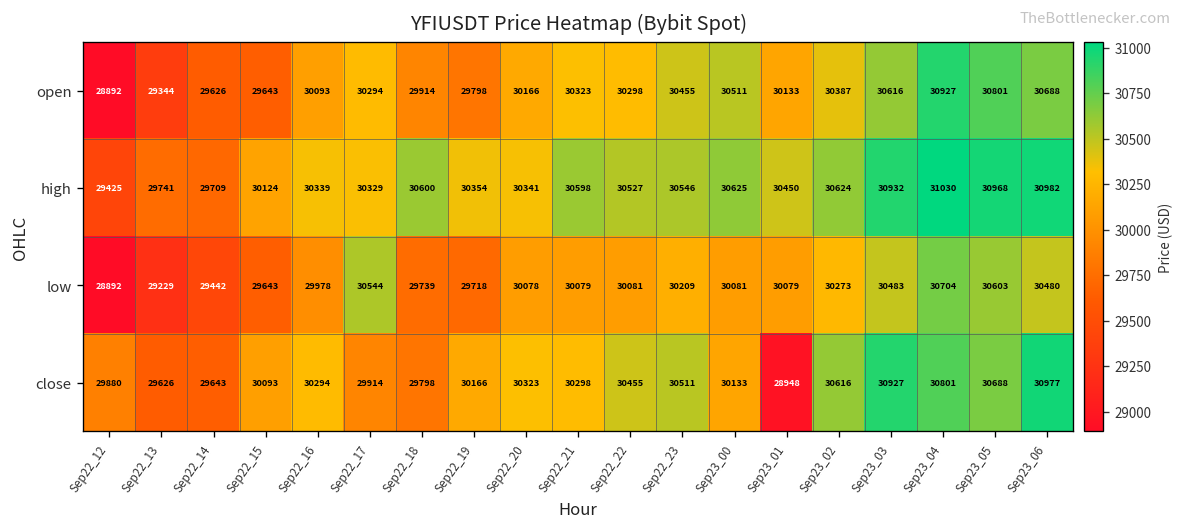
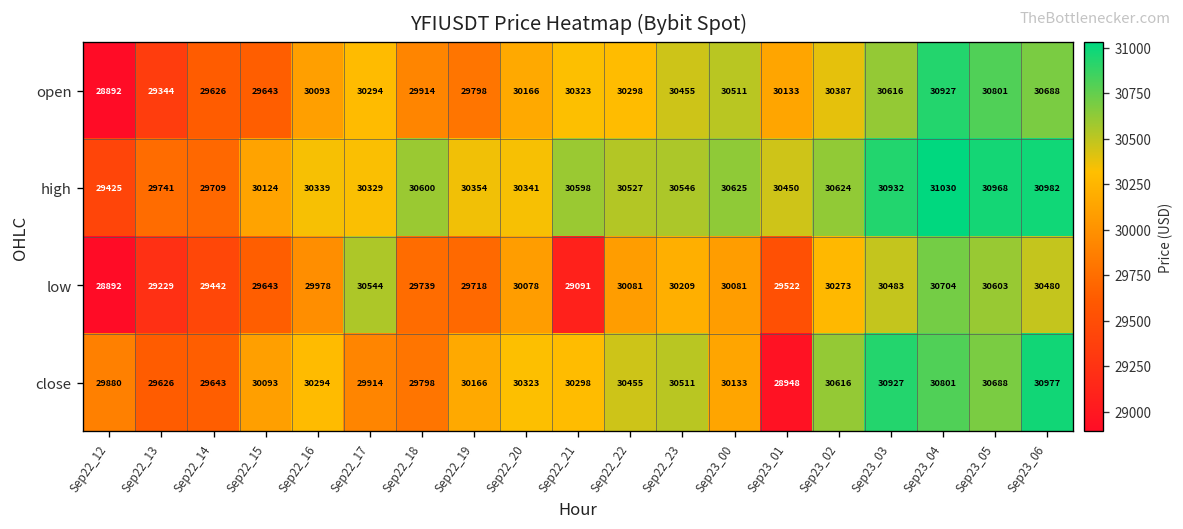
  {
    "open": {
      "Sep22_12": 28892,
      "Sep22_13": 29344,
      "Sep22_14": 29626,
      "Sep22_15": 29643,
      "Sep22_16": 30093,
      "Sep22_17": 30294,
      "Sep22_18": 29914,
      "Sep22_19": 29798,
      "Sep22_20": 30166,
      "Sep22_21": 30323,
      "Sep22_22": 30298,
      "Sep22_23": 30455,
      "Sep23_00": 30511,
      "Sep23_01": 30133,
      "Sep23_02": 30387,
      "Sep23_03": 30616,
      "Sep23_04": 30927,
      "Sep23_05": 30801,
      "Sep23_06": 30688
    },
    "high": {
      "Sep22_12": 29425,
      "Sep22_13": 29741,
      "Sep22_14": 29709,
      "Sep22_15": 30124,
      "Sep22_16": 30339,
      "Sep22_17": 30329,
      "Sep22_18": 30600,
      "Sep22_19": 30354,
      "Sep22_20": 30341,
      "Sep22_21": 30598,
      "Sep22_22": 30527,
      "Sep22_23": 30546,
      "Sep23_00": 30625,
      "Sep23_01": 30450,
      "Sep23_02": 30624,
      "Sep23_03": 30932,
      "Sep23_04": 31030,
      "Sep23_05": 30968,
      "Sep23_06": 30982
    },
    "low": {
      "Sep22_12": 28892,
      "Sep22_13": 29229,
      "Sep22_14": 29442,
      "Sep22_15": 29643,
      "Sep22_16": 29978,
      "Sep22_17": 30544,
      "Sep22_18": 29739,
      "Sep22_19": 29718,
      "Sep22_20": 30078,
-     "Sep22_21": 30079,
+     "Sep22_21": 29091,
      "Sep22_22": 30081,
      "Sep22_23": 30209,
      "Sep23_00": 30081,
-     "Sep23_01": 30079,
+     "Sep23_01": 29522,
      "Sep23_02": 30273,
      "Sep23_03": 30483,
      "Sep23_04": 30704,
      "Sep23_05": 30603,
      "Sep23_06": 30480
    },
    "close": {
      "Sep22_12": 29880,
      "Sep22_13": 29626,
      "Sep22_14": 29643,
      "Sep22_15": 30093,
      "Sep22_16": 30294,
      "Sep22_17": 29914,
      "Sep22_18": 29798,
      "Sep22_19": 30166,
      "Sep22_20": 30323,
      "Sep22_21": 30298,
      "Sep22_22": 30455,
      "Sep22_23": 30511,
      "Sep23_00": 30133,
      "Sep23_01": 28948,
      "Sep23_02": 30616,
      "Sep23_03": 30927,
      "Sep23_04": 30801,
      "Sep23_05": 30688,
      "Sep23_06": 30977
    }
  }
